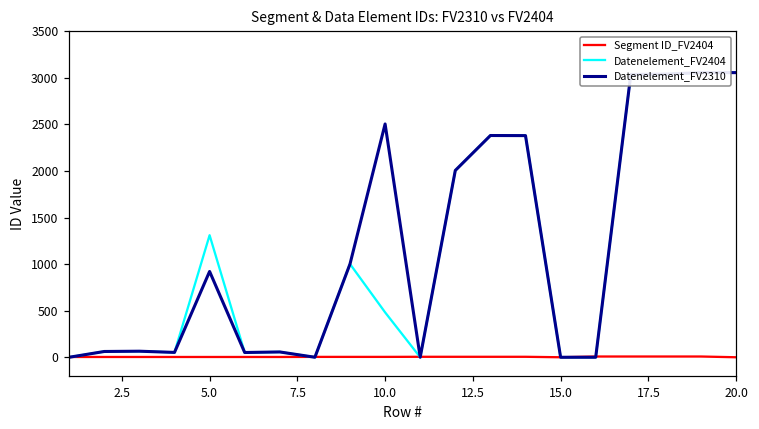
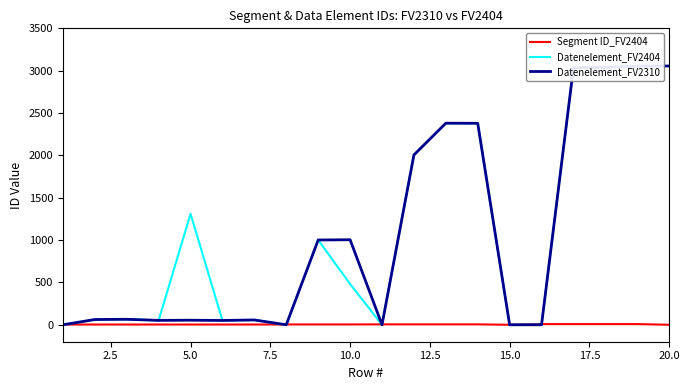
  {
    "Segment ID_FV2404": {
      "5.0": 0,
      "10.0": 0,
      "20.0": 0
    },
    "Datenelement_FV2404": {
      "5.0": 1300,
      "10.0": 500
    },
    "Datenelement_FV2310": {
-     "5.0": 900,
-     "10.0": 2500
+     "5.0": 100,
+     "10.0": 1000
    }
  }
